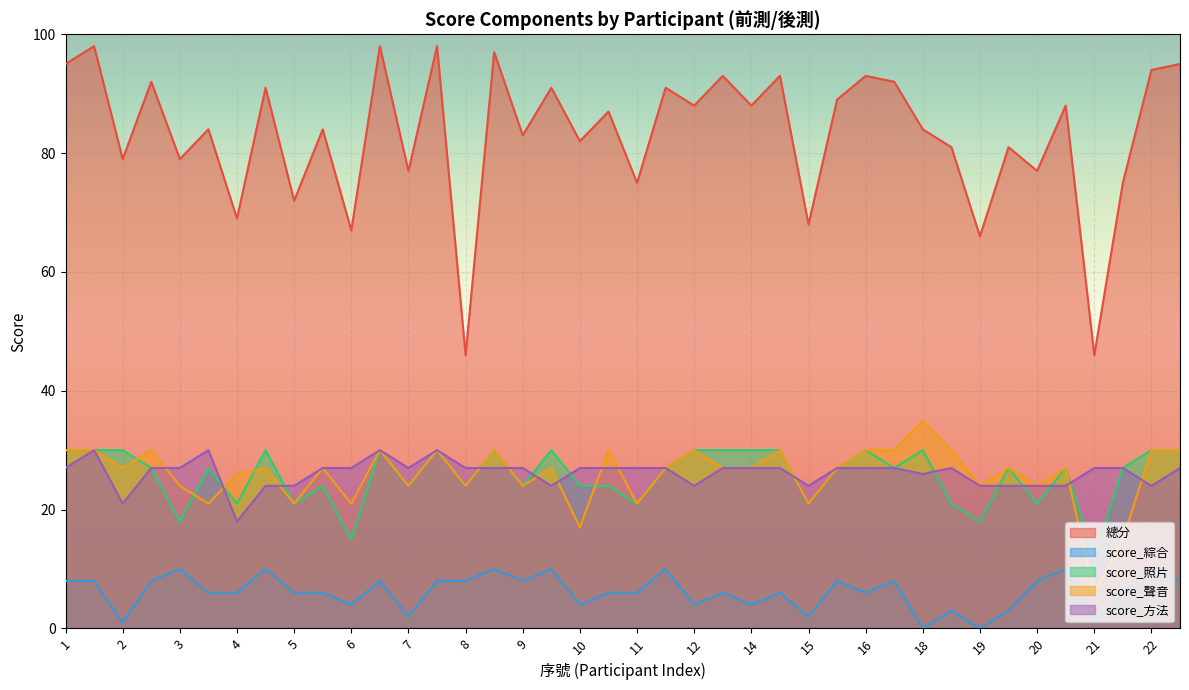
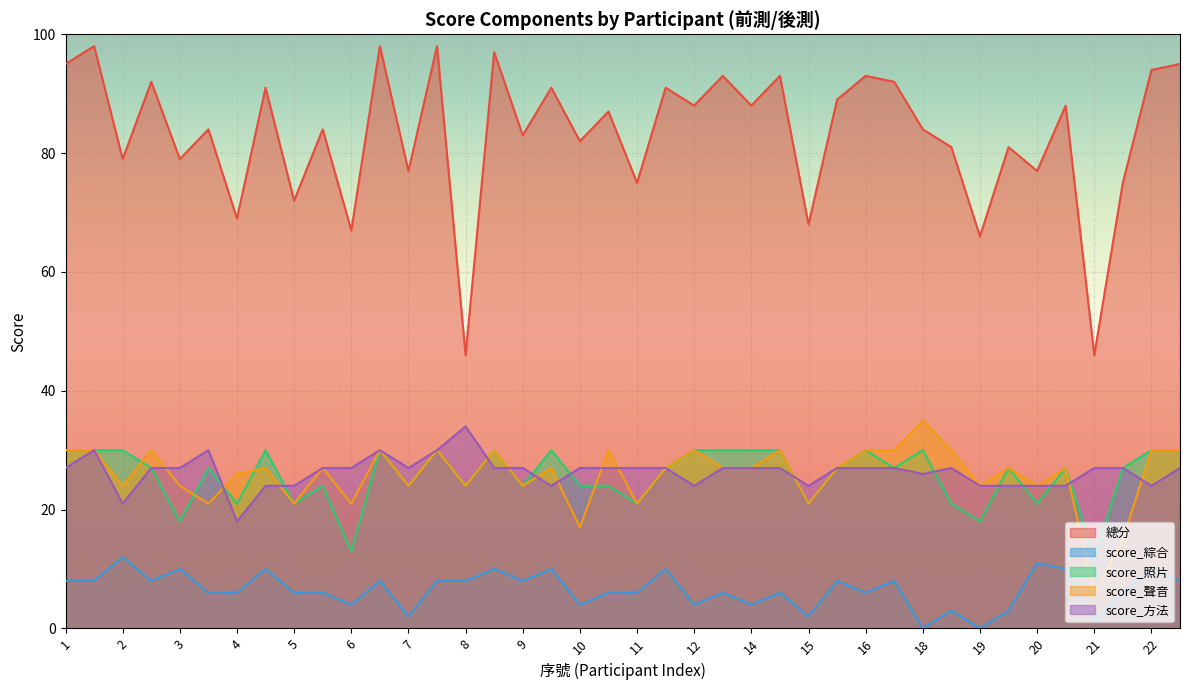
  {
    "總分": {
      "2": 79,
      "4": 69,
      "6": 67,
      "8": 46,
      "10": 82,
      "12": 88,
      "14": 88,
      "16": 93,
      "18": 84,
      "20": 77,
      "22": 94
    },
    "score_綜合": {
-     "2": 1,
+     "2": 12,
      "4": 6,
      "6": 4,
      "8": 8,
      "10": 4,
      "12": 4,
      "14": 4,
      "16": 6,
      "18": 0,
-     "20": 8
+     "20": 11
    },
    "score_照片": {
      "2": 30,
      "4": 21,
-     "6": 15,
+     "6": 13,
      "10": 24,
      "14": 30,
      "18": 30,
      "20": 21
    },
    "score_聲音": {
-     "2": 27,
+     "2": 24,
      "4": 26,
      "6": 21,
      "10": 17,
      "18": 35
    },
    "score_方法": {
      "2": 21,
      "4": 18,
      "6": 27,
-     "8": 27,
+     "8": 34,
      "10": 27,
      "12": 24,
      "16": 27,
      "18": 26,
      "22": 24
    }
  }
